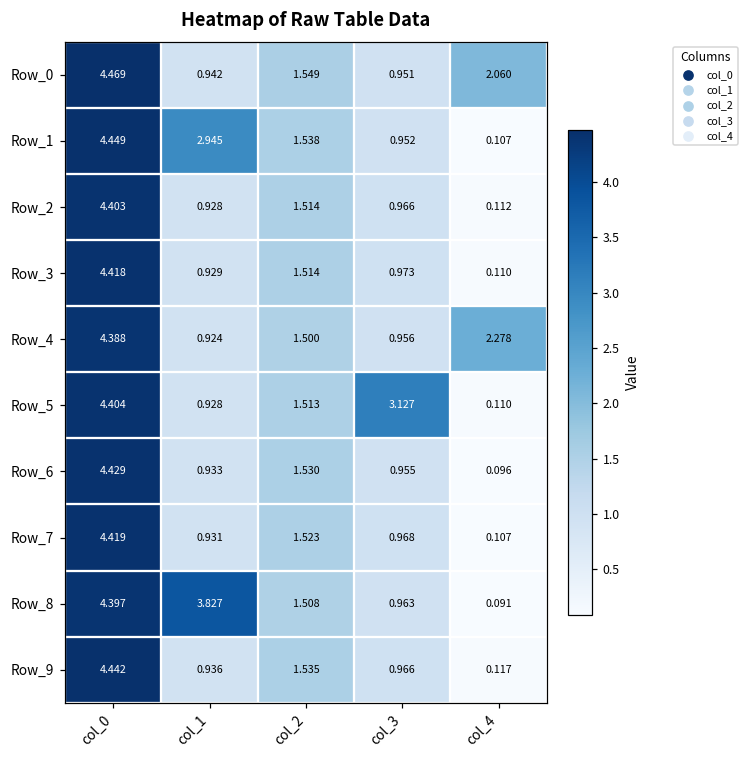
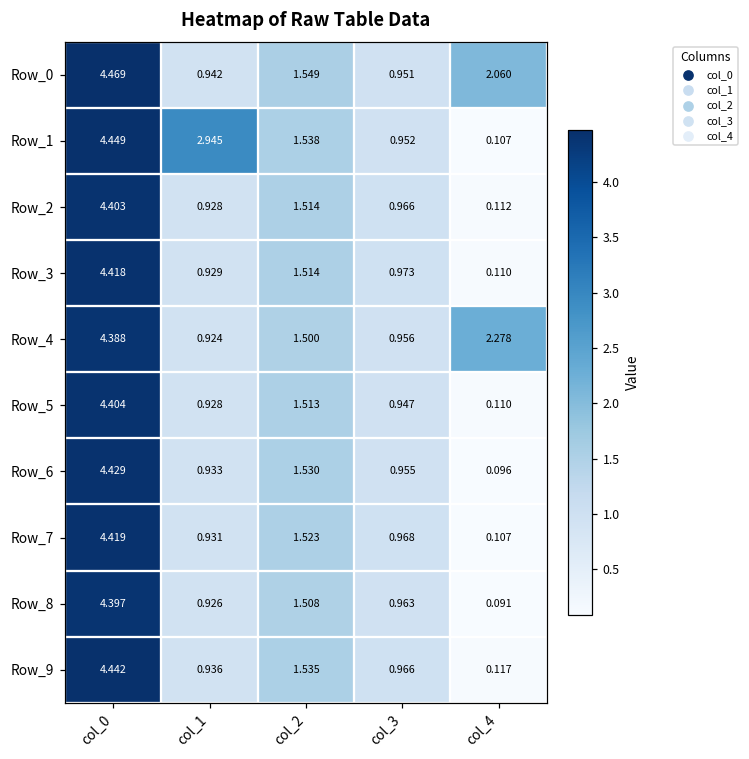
  {
    "Row_0": {
      "col_0": 4.469,
      "col_1": 0.942,
      "col_2": 1.549,
      "col_3": 0.951,
      "col_4": 2.060
    },
    "Row_1": {
      "col_0": 4.449,
      "col_1": 2.945,
      "col_2": 1.538,
      "col_3": 0.952,
      "col_4": 0.107
    },
    "Row_2": {
      "col_0": 4.403,
      "col_1": 0.928,
      "col_2": 1.514,
      "col_3": 0.966,
      "col_4": 0.112
    },
    "Row_3": {
      "col_0": 4.418,
      "col_1": 0.929,
      "col_2": 1.514,
      "col_3": 0.973,
      "col_4": 0.110
    },
    "Row_4": {
      "col_0": 4.388,
      "col_1": 0.924,
      "col_2": 1.500,
      "col_3": 0.956,
      "col_4": 2.278
    },
    "Row_5": {
      "col_0": 4.404,
      "col_1": 0.928,
      "col_2": 1.513,
-     "col_3": 3.127,
+     "col_3": 0.947,
      "col_4": 0.110
    },
    "Row_6": {
      "col_0": 4.429,
      "col_1": 0.933,
      "col_2": 1.530,
      "col_3": 0.955,
      "col_4": 0.096
    },
    "Row_7": {
      "col_0": 4.419,
      "col_1": 0.931,
      "col_2": 1.523,
      "col_3": 0.968,
      "col_4": 0.107
    },
    "Row_8": {
      "col_0": 4.397,
-     "col_1": 3.827,
+     "col_1": 0.926,
      "col_2": 1.508,
      "col_3": 0.963,
      "col_4": 0.091
    },
    "Row_9": {
      "col_0": 4.442,
      "col_1": 0.936,
      "col_2": 1.535,
      "col_3": 0.966,
      "col_4": 0.117
    }
  }
